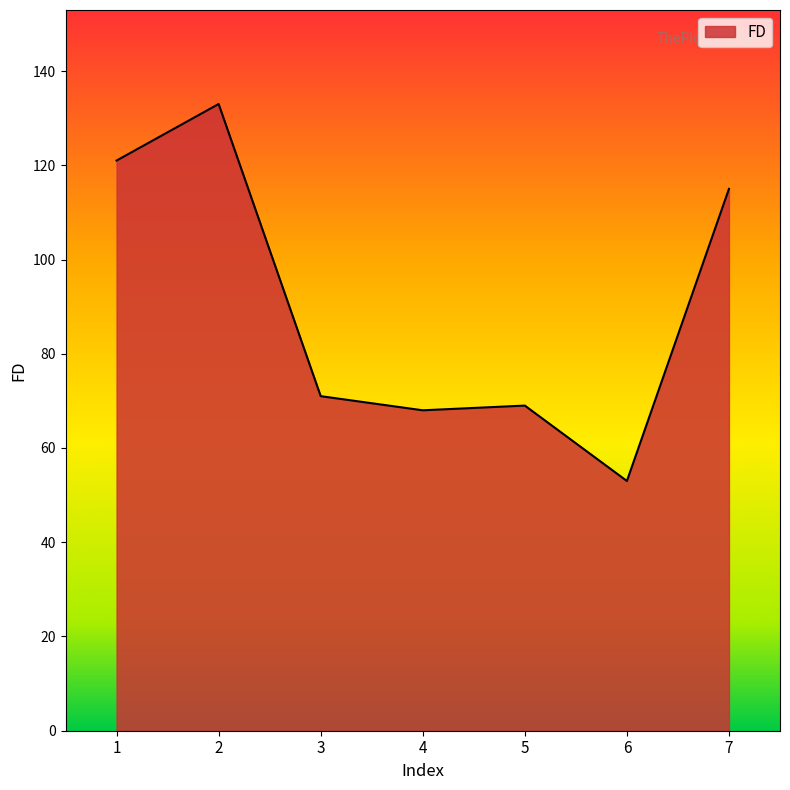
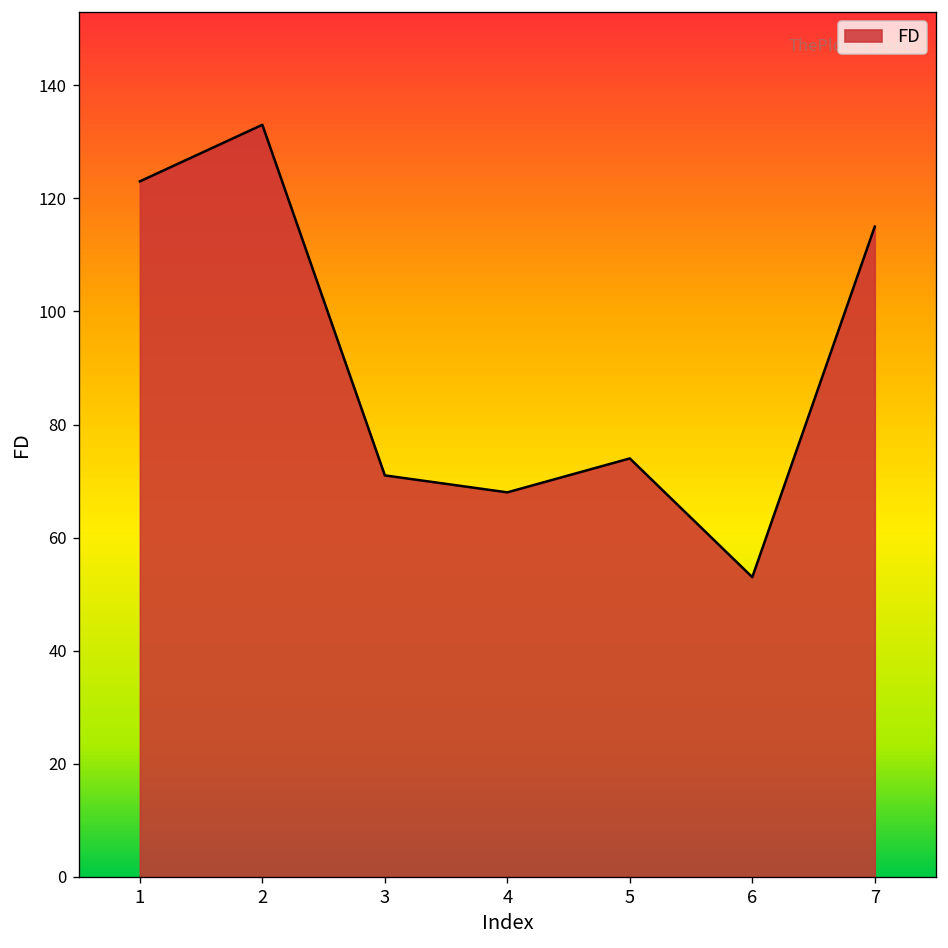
  {
-   "1": 121,
+   "1": 123,
    "2": 133,
    "3": 71,
    "4": 68,
-   "5": 69,
+   "5": 74,
    "6": 53,
    "7": 115
  }
